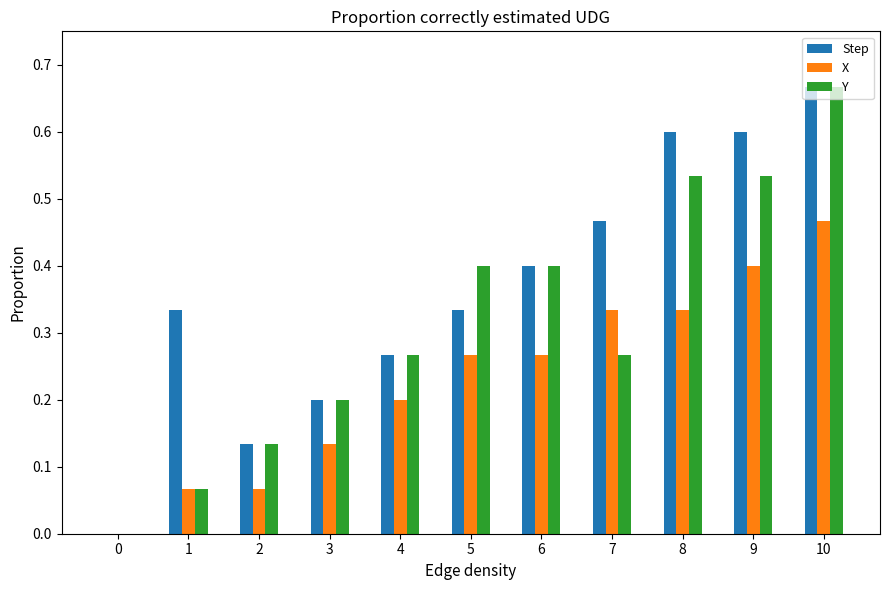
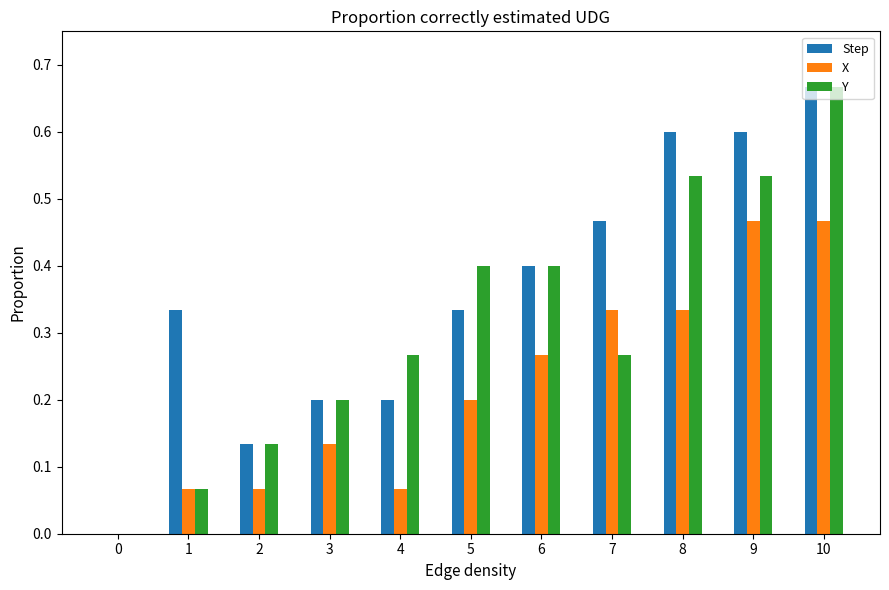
  {
    "Step": {
      "0": 0.00,
      "1": 0.33,
      "2": 0.13,
      "3": 0.20,
-     "4": 0.27,
+     "4": 0.20,
      "5": 0.33,
      "6": 0.40,
      "7": 0.47,
      "8": 0.60,
      "9": 0.60
    },
    "X": {
      "0": 0.00,
      "1": 0.07,
      "2": 0.07,
      "3": 0.13,
-     "4": 0.20,
-     "5": 0.27,
+     "4": 0.07,
+     "5": 0.20,
      "6": 0.27,
      "7": 0.33,
      "8": 0.33,
-     "9": 0.40,
+     "9": 0.47,
      "10": 0.47
    },
    "Y": {
      "0": 0.00,
      "1": 0.07,
      "2": 0.13,
      "3": 0.20,
      "4": 0.27,
      "5": 0.40,
      "6": 0.40,
      "7": 0.27,
      "8": 0.53,
      "9": 0.53
    }
  }
